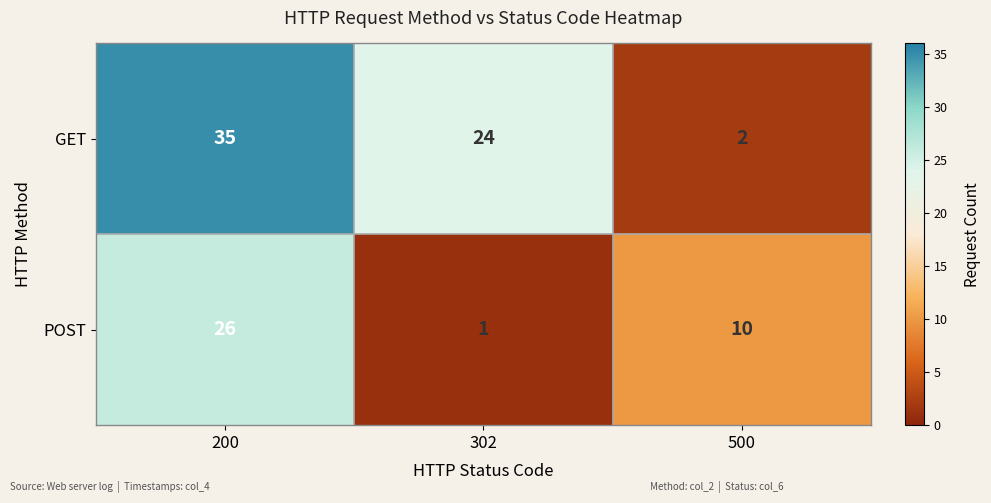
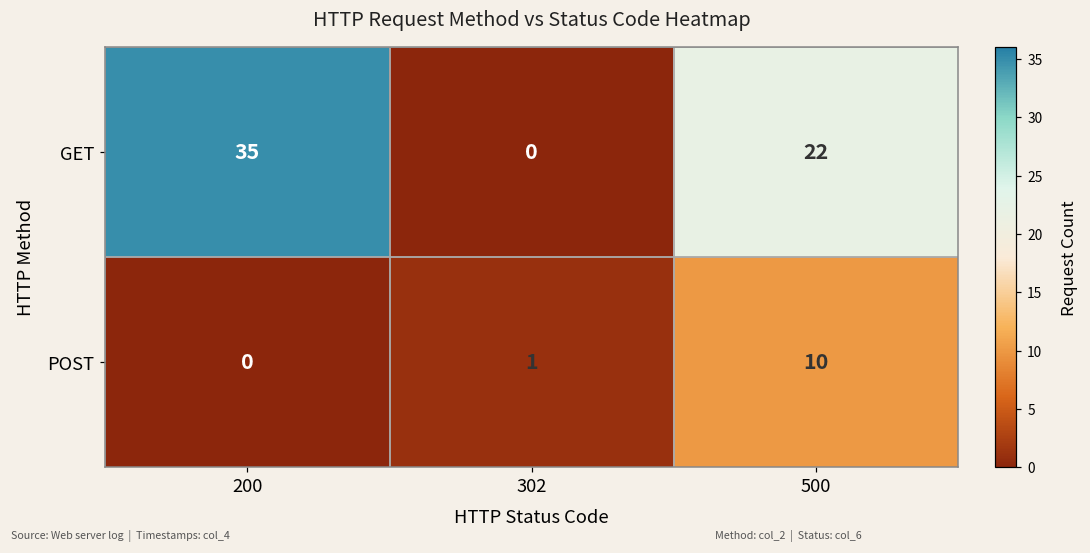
  {
    "GET": {
      "200": 35,
-     "302": 24,
-     "500": 2
+     "302": 0,
+     "500": 22
    },
    "POST": {
-     "200": 26,
+     "200": 0,
      "302": 1,
      "500": 10
    }
  }
